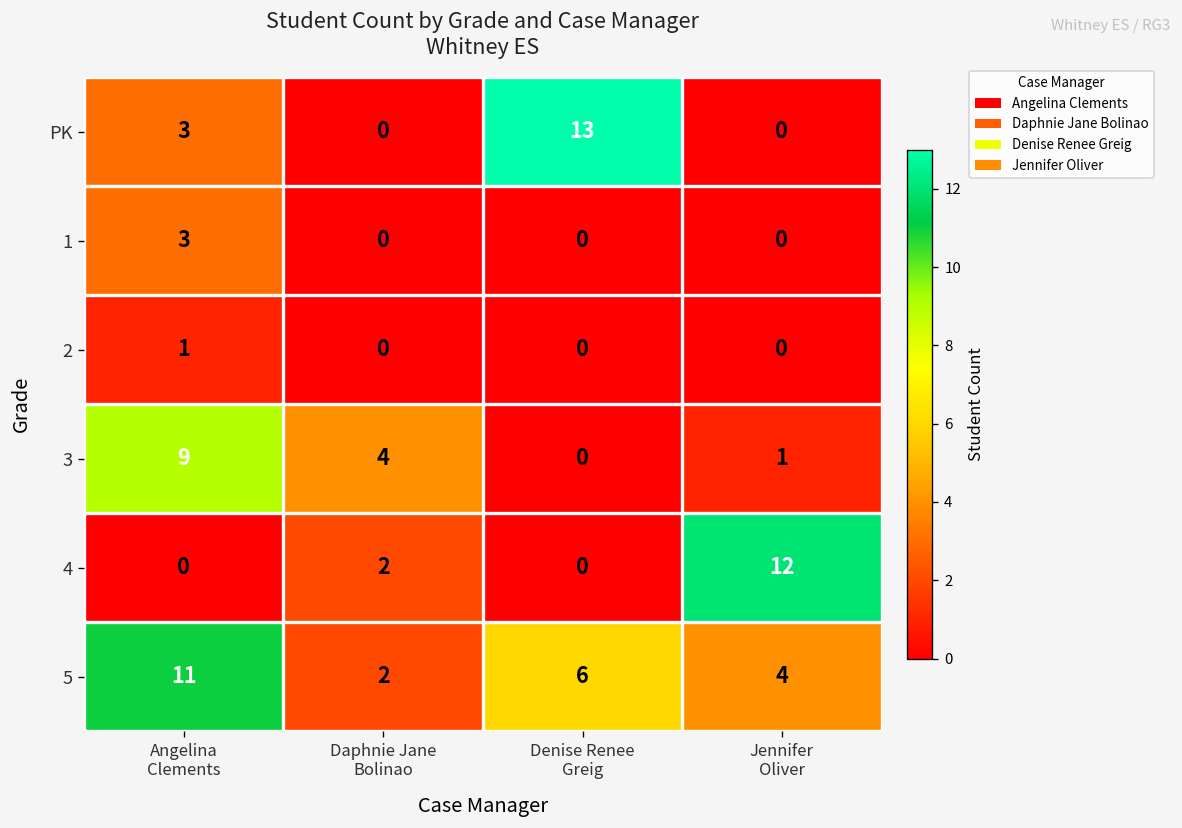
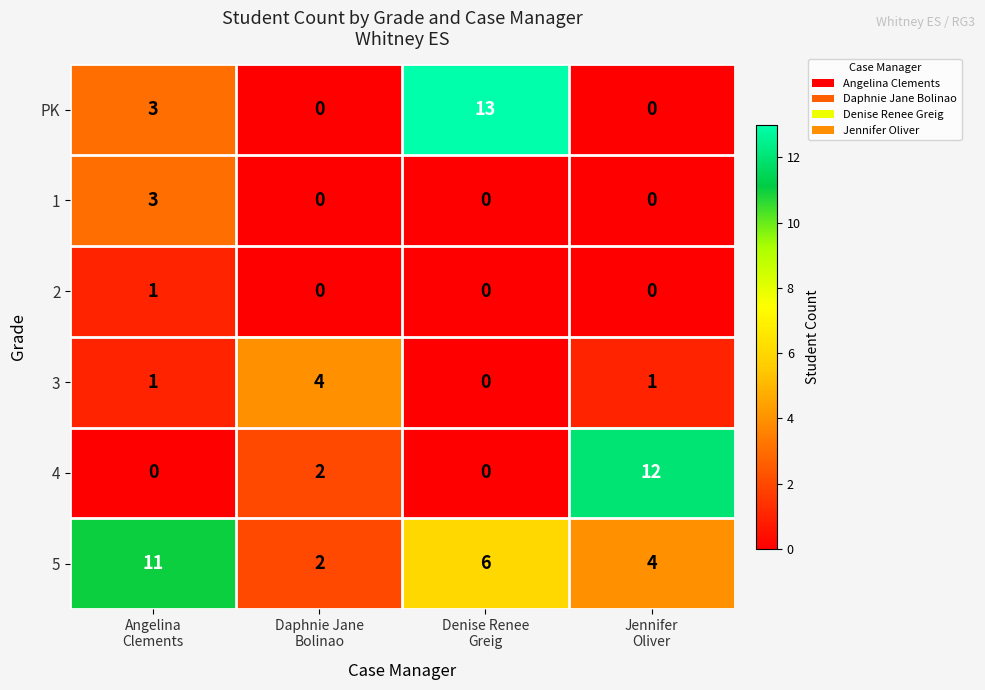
  {
    "PK": {
      "Angelina Clements": 3,
      "Daphnie Jane Bolinao": 0,
      "Denise Renee Greig": 13,
      "Jennifer Oliver": 0
    },
    "1": {
      "Angelina Clements": 3,
      "Daphnie Jane Bolinao": 0,
      "Denise Renee Greig": 0,
      "Jennifer Oliver": 0
    },
    "2": {
      "Angelina Clements": 1,
      "Daphnie Jane Bolinao": 0,
      "Denise Renee Greig": 0,
      "Jennifer Oliver": 0
    },
    "3": {
-     "Angelina Clements": 9,
+     "Angelina Clements": 1,
      "Daphnie Jane Bolinao": 4,
      "Denise Renee Greig": 0,
      "Jennifer Oliver": 1
    },
    "4": {
      "Angelina Clements": 0,
      "Daphnie Jane Bolinao": 2,
      "Denise Renee Greig": 0,
      "Jennifer Oliver": 12
    },
    "5": {
      "Angelina Clements": 11,
      "Daphnie Jane Bolinao": 2,
      "Denise Renee Greig": 6,
      "Jennifer Oliver": 4
    }
  }
